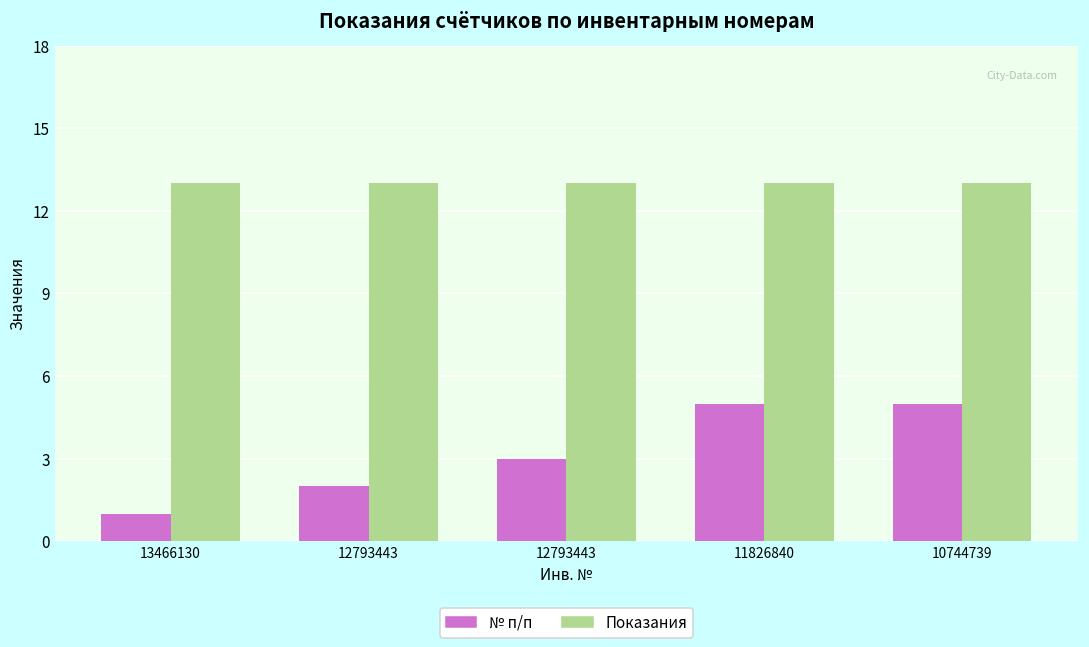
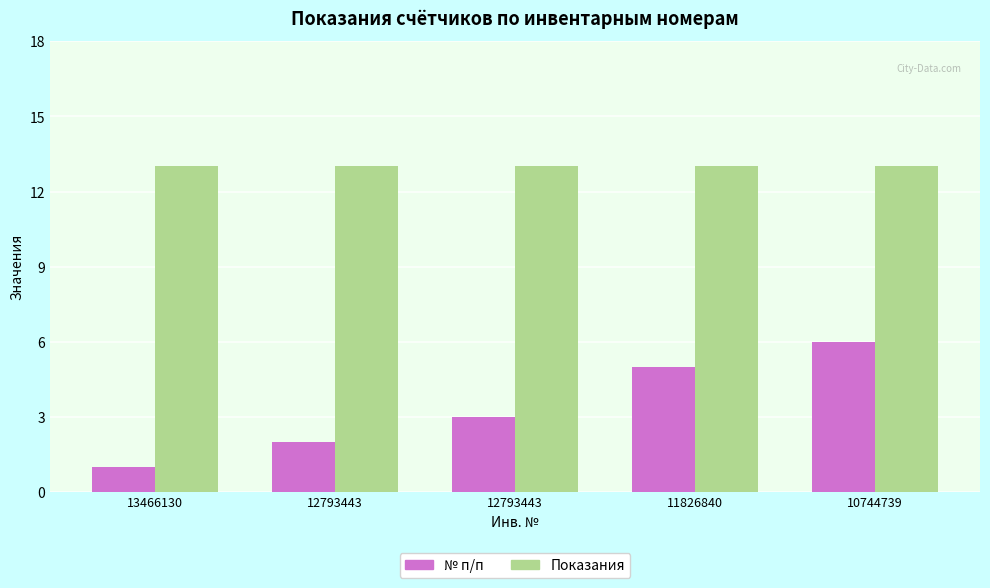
  {
    "№ п/п": {
      "13466130": 1,
      "11826840": 5,
-     "10744739": 5
+     "10744739": 6
    },
    "Показания": {
      "13466130": 13,
      "11826840": 13,
      "10744739": 13
    }
  }
